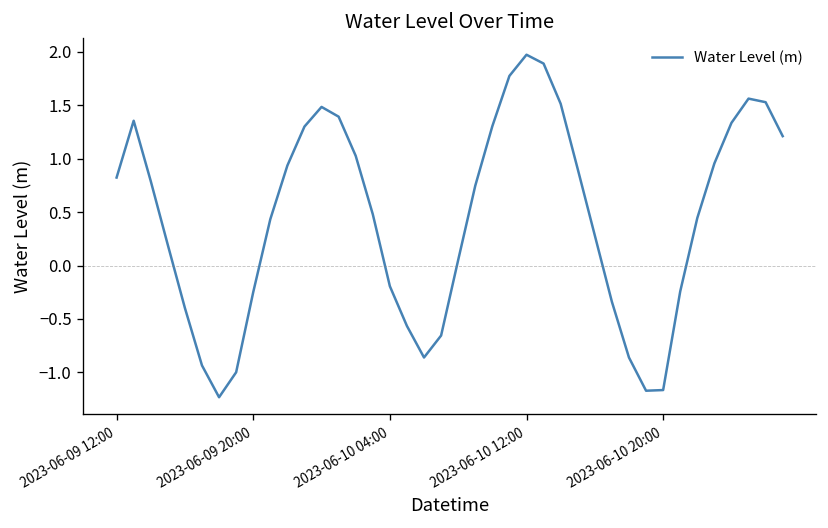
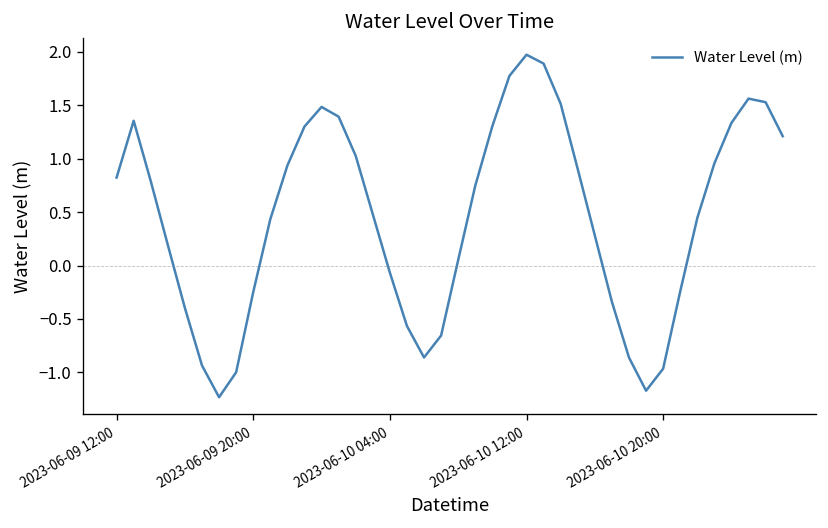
  {
    "2023-06-09 12:00": 0.8,
    "2023-06-09 20:00": -0.2,
-   "2023-06-10 04:00": -0.2,
+   "2023-06-10 04:00": -0.1,
    "2023-06-10 12:00": 2.0,
-   "2023-06-10 20:00": -1.2
+   "2023-06-10 20:00": -1.0
  }
